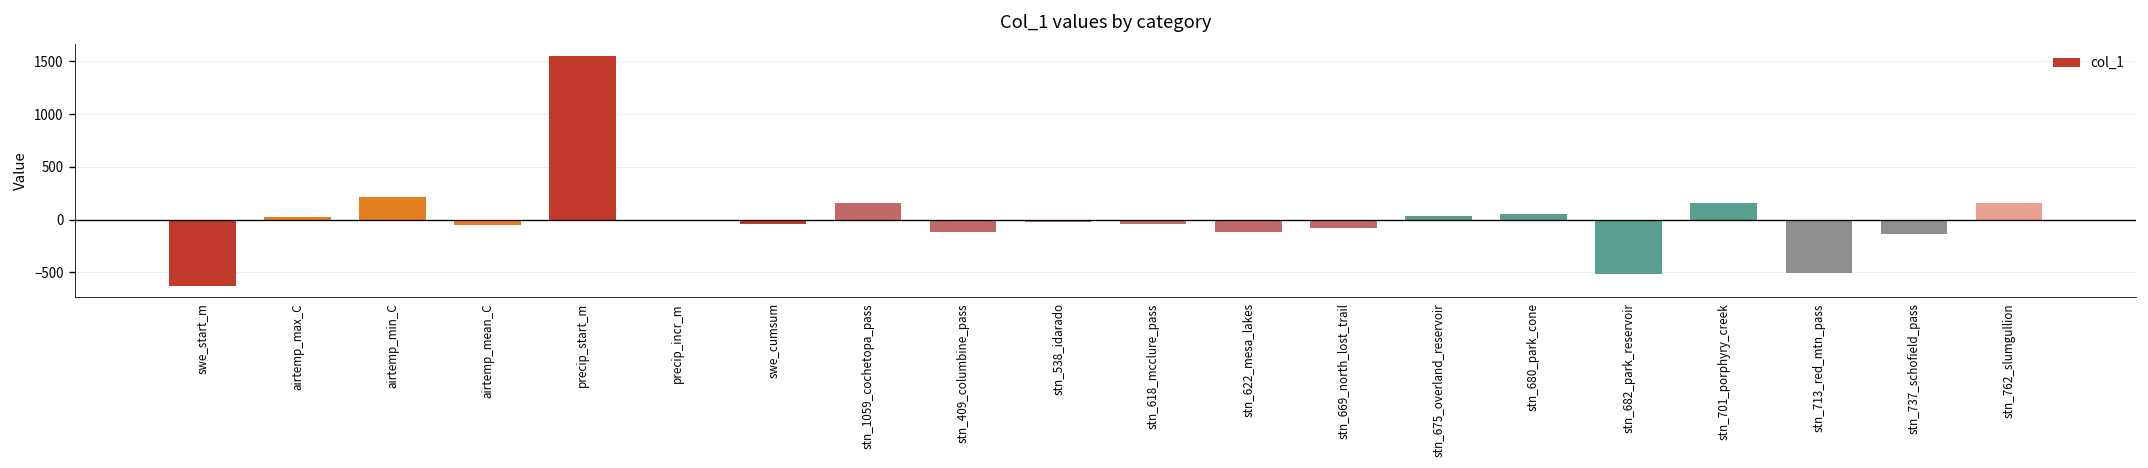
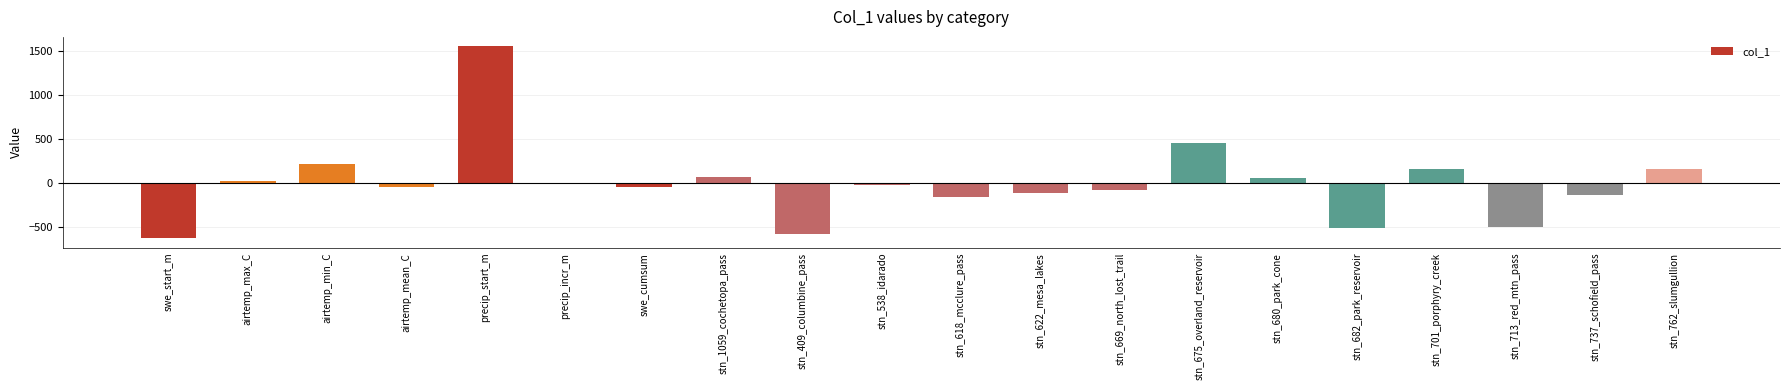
  {
    "swe_start_m": -600,
    "airtemp_min_C": 200,
    "airtemp_mean_C": 0,
    "precip_start_m": 1600,
    "swe_cumsum": 0,
-   "stn_1059_cochetopa_pass": 200,
-   "stn_409_columbine_pass": -100,
-   "stn_618_mcclure_pass": 0,
+   "stn_1059_cochetopa_pass": 100,
+   "stn_409_columbine_pass": -600,
+   "stn_618_mcclure_pass": -200,
    "stn_622_mesa_lakes": -100,
    "stn_669_north_lost_trail": -100,
-   "stn_675_overland_reservoir": 0,
+   "stn_675_overland_reservoir": 500,
    "stn_680_park_cone": 100,
    "stn_682_park_reservoir": -500,
    "stn_701_porphyry_creek": 200,
    "stn_713_red_mtn_pass": -500,
    "stn_737_schofield_pass": -100,
    "stn_762_slumgullion": 200
  }
